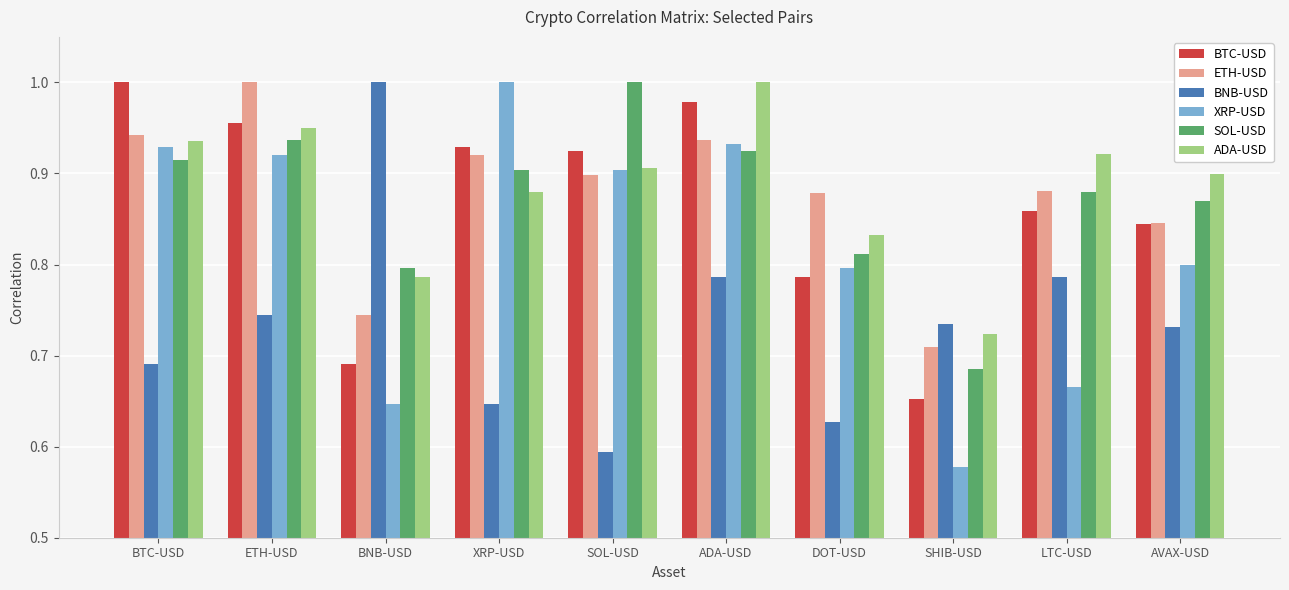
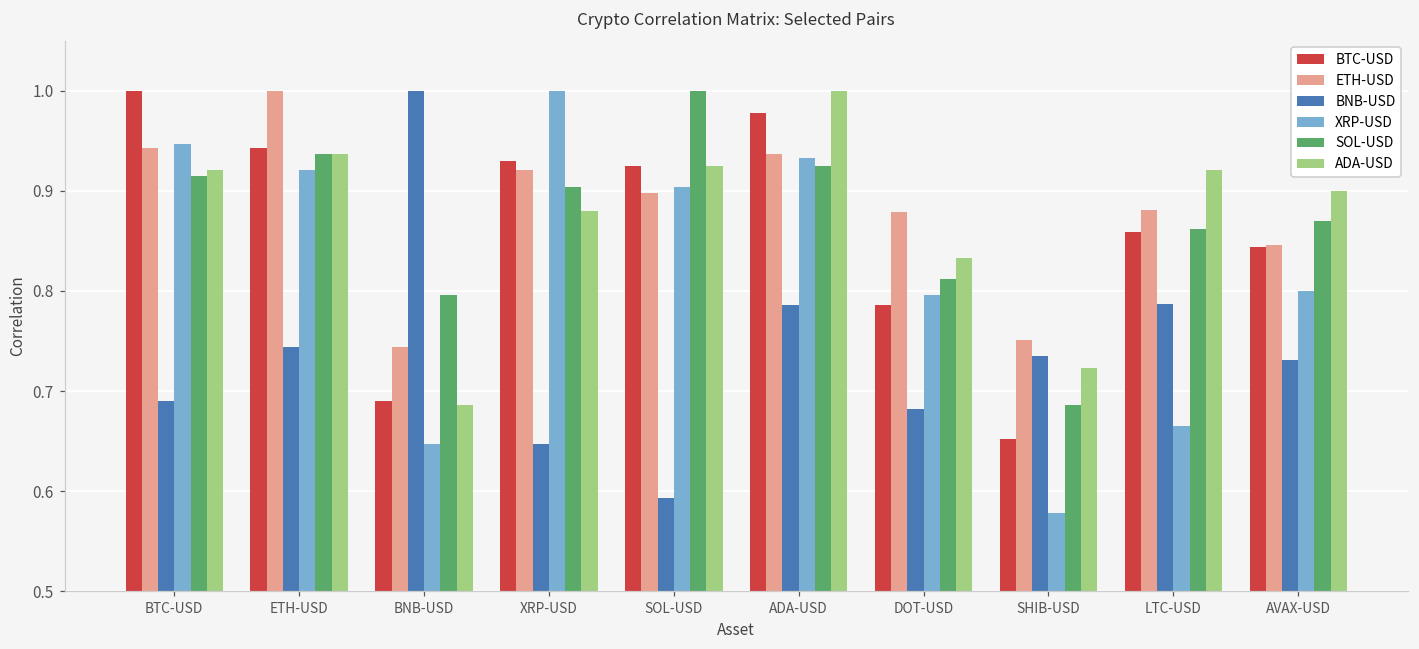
  {
    "BTC-USD": {
      "BTC-USD": 1.00,
-     "ETH-USD": 0.96,
+     "ETH-USD": 0.94,
      "BNB-USD": 0.69,
      "XRP-USD": 0.93,
      "SOL-USD": 0.92,
      "ADA-USD": 0.98,
      "DOT-USD": 0.79,
      "SHIB-USD": 0.65,
      "LTC-USD": 0.86,
      "AVAX-USD": 0.84
    },
    "ETH-USD": {
      "BTC-USD": 0.94,
      "ETH-USD": 1.00,
      "BNB-USD": 0.74,
      "XRP-USD": 0.92,
      "SOL-USD": 0.90,
      "ADA-USD": 0.94,
      "DOT-USD": 0.88,
-     "SHIB-USD": 0.71,
+     "SHIB-USD": 0.75,
      "LTC-USD": 0.88,
      "AVAX-USD": 0.85
    },
    "BNB-USD": {
      "BTC-USD": 0.69,
      "ETH-USD": 0.74,
      "BNB-USD": 1.00,
      "XRP-USD": 0.65,
      "SOL-USD": 0.59,
      "ADA-USD": 0.79,
-     "DOT-USD": 0.63,
+     "DOT-USD": 0.68,
      "SHIB-USD": 0.73,
      "LTC-USD": 0.79,
      "AVAX-USD": 0.73
    },
    "XRP-USD": {
-     "BTC-USD": 0.93,
+     "BTC-USD": 0.95,
      "ETH-USD": 0.92,
      "BNB-USD": 0.65,
      "XRP-USD": 1.00,
      "SOL-USD": 0.90,
      "ADA-USD": 0.93,
      "DOT-USD": 0.80,
      "SHIB-USD": 0.58,
      "LTC-USD": 0.67,
      "AVAX-USD": 0.80
    },
    "SOL-USD": {
      "BTC-USD": 0.91,
      "ETH-USD": 0.94,
      "BNB-USD": 0.80,
      "XRP-USD": 0.90,
      "SOL-USD": 1.00,
      "ADA-USD": 0.92,
      "DOT-USD": 0.81,
      "SHIB-USD": 0.69,
-     "LTC-USD": 0.88,
+     "LTC-USD": 0.86,
      "AVAX-USD": 0.87
    },
    "ADA-USD": {
-     "BTC-USD": 0.94,
-     "ETH-USD": 0.95,
-     "BNB-USD": 0.79,
+     "BTC-USD": 0.92,
+     "ETH-USD": 0.94,
+     "BNB-USD": 0.69,
      "XRP-USD": 0.88,
-     "SOL-USD": 0.91,
+     "SOL-USD": 0.92,
      "ADA-USD": 1.00,
      "DOT-USD": 0.83,
      "SHIB-USD": 0.72,
      "LTC-USD": 0.92,
      "AVAX-USD": 0.90
    }
  }
